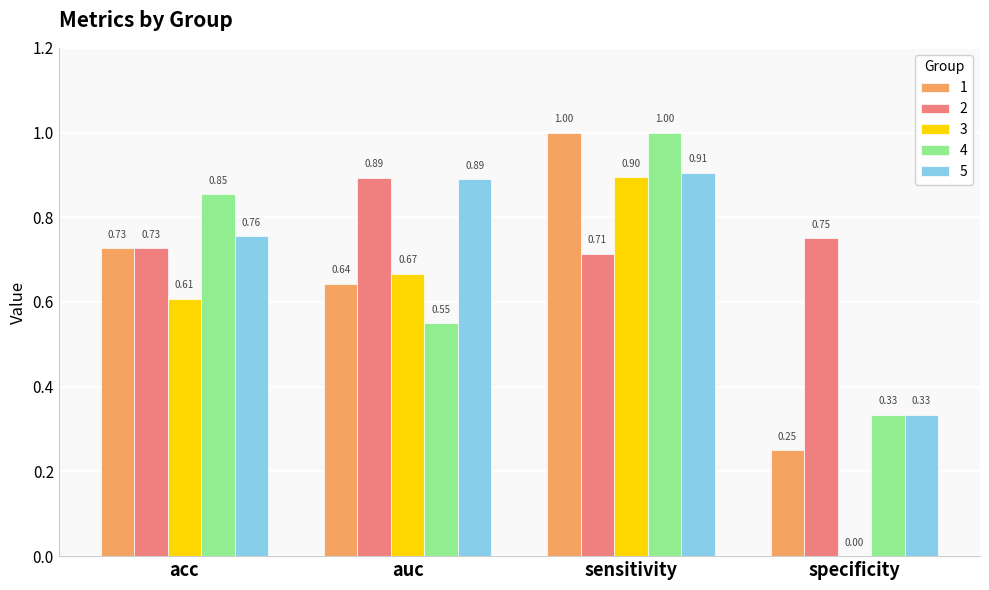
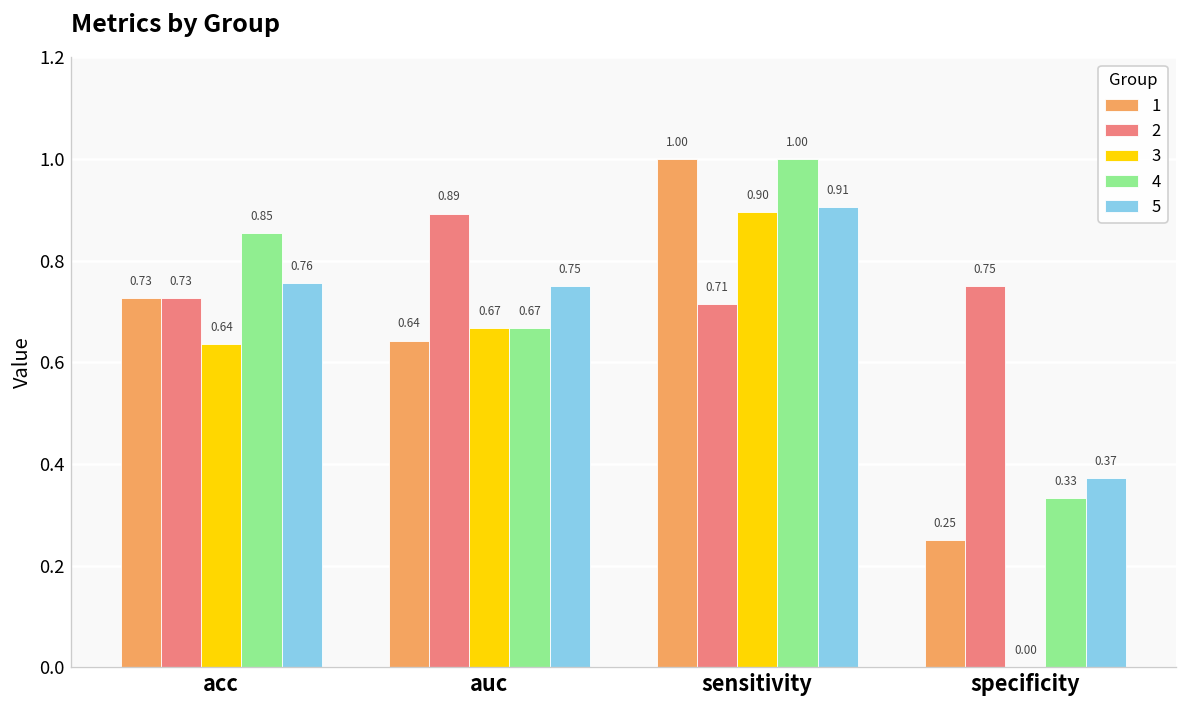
  {
    "3": {
-     "acc": 0.61,
+     "acc": 0.64,
      "auc": 0.67,
      "sensitivity": 0.90,
      "specificity": 0.00
    },
    "4": {
      "acc": 0.85,
-     "auc": 0.55,
+     "auc": 0.67,
      "sensitivity": 1.00,
      "specificity": 0.33
    },
    "5": {
      "acc": 0.76,
-     "auc": 0.89,
+     "auc": 0.75,
      "sensitivity": 0.91,
-     "specificity": 0.33
+     "specificity": 0.37
    }
  }
